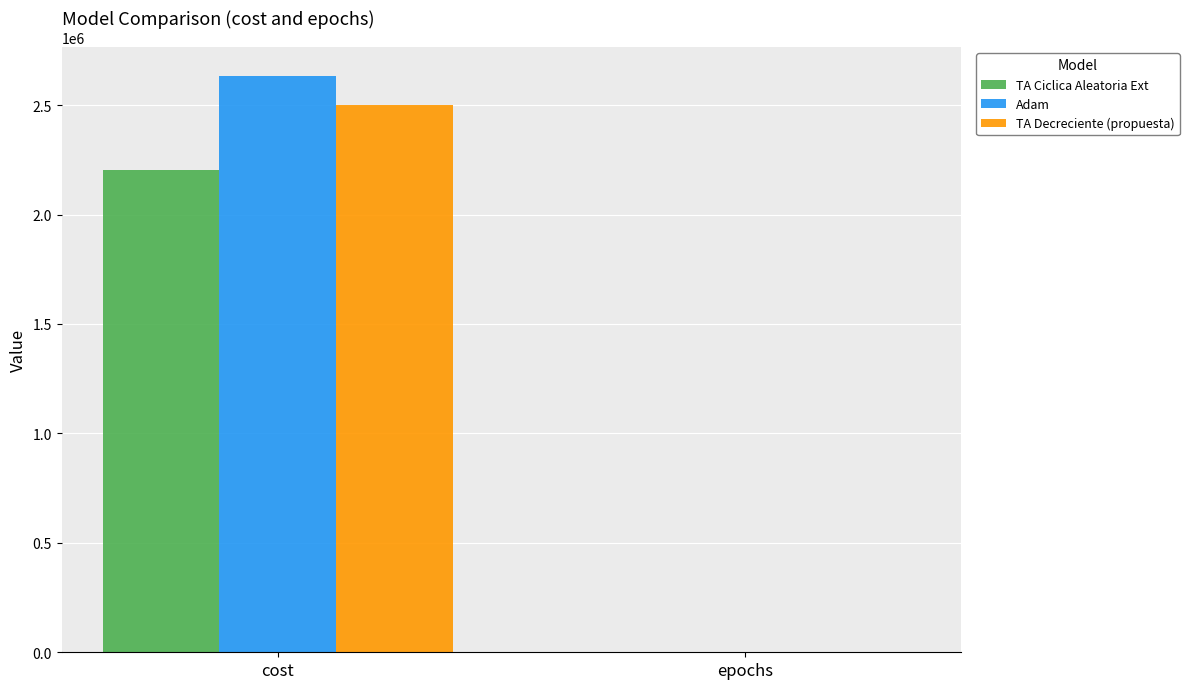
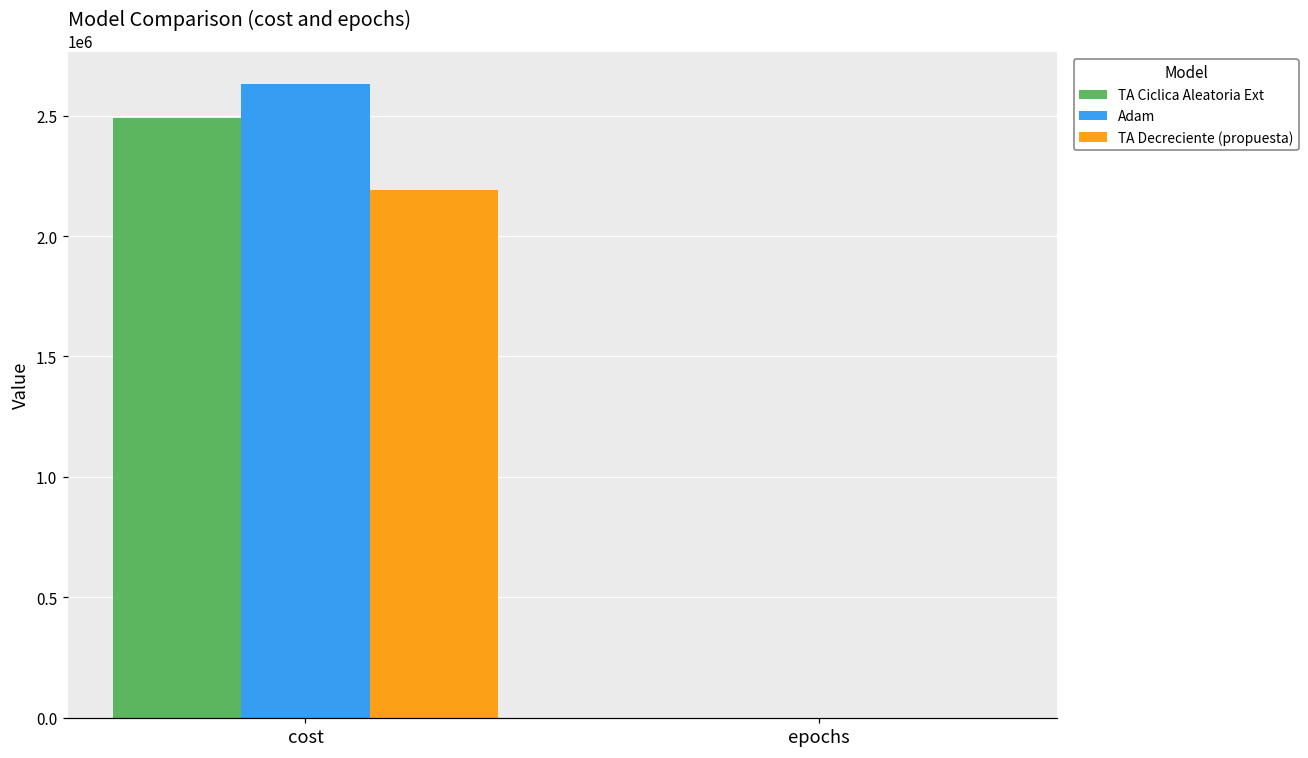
  {
    "TA Ciclica Aleatoria Ext": {
-     "cost": 2200000,
+     "cost": 2490000,
      "epochs": 0
    },
    "Adam": {
      "cost": 2630000,
      "epochs": 0
    },
    "TA Decreciente (propuesta)": {
-     "cost": 2500000,
+     "cost": 2190000,
      "epochs": 0
    }
  }
